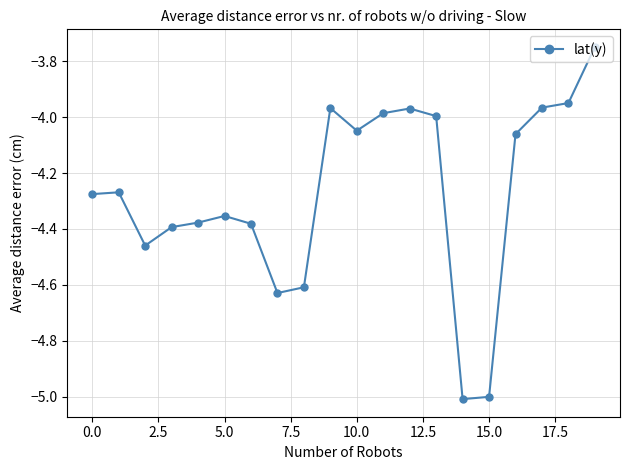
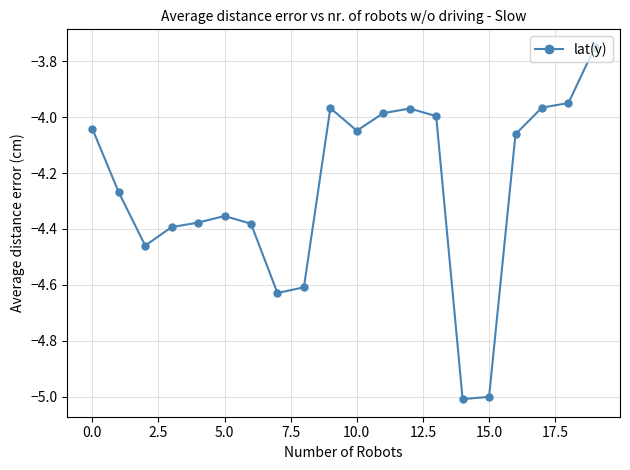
  {
-   "0.0": -4.28,
+   "0.0": -4.04,
    "5.0": -4.35,
    "10.0": -4.05,
    "15.0": -5.00
  }
